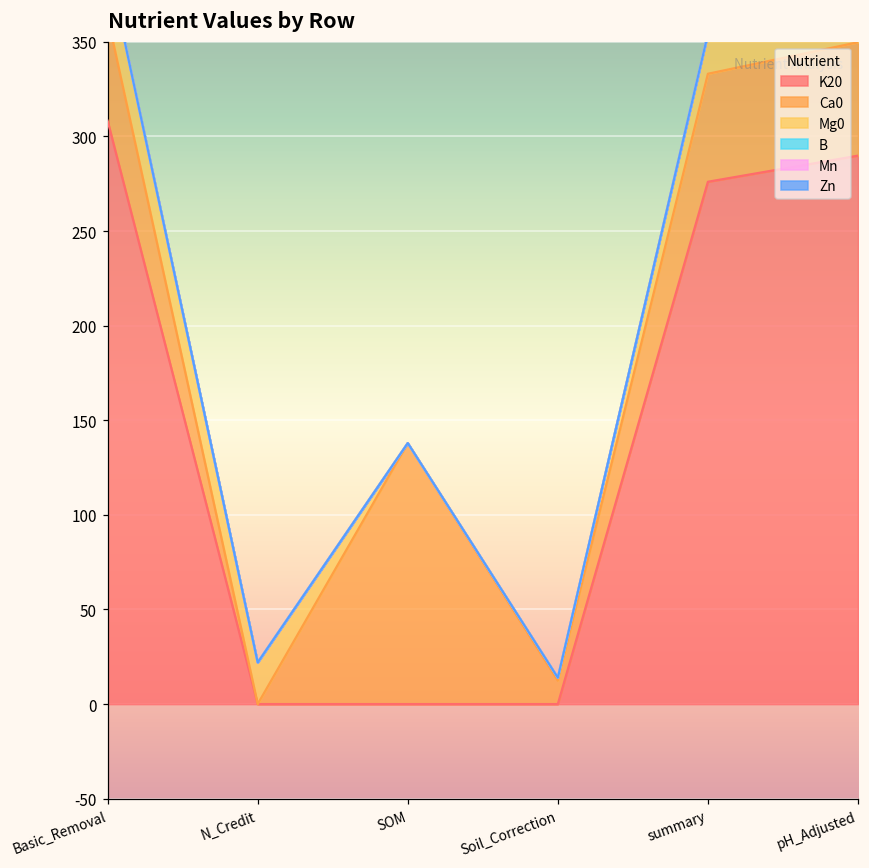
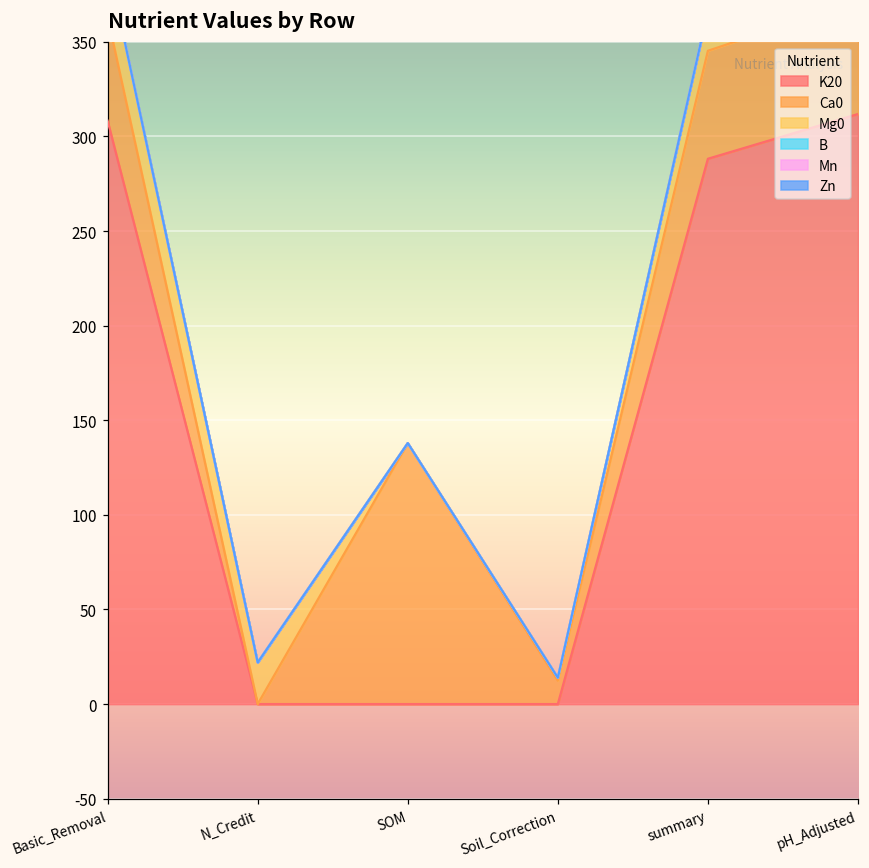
  {
    "K20": {
      "Basic_Removal": 308,
      "SOM": 0,
      "Soil_Correction": 0,
-     "summary": 276,
-     "pH_Adjusted": 290
+     "summary": 288,
+     "pH_Adjusted": 312
    },
    "Ca0": {
      "Soil_Correction": 12,
      "summary": 57
    }
  }
